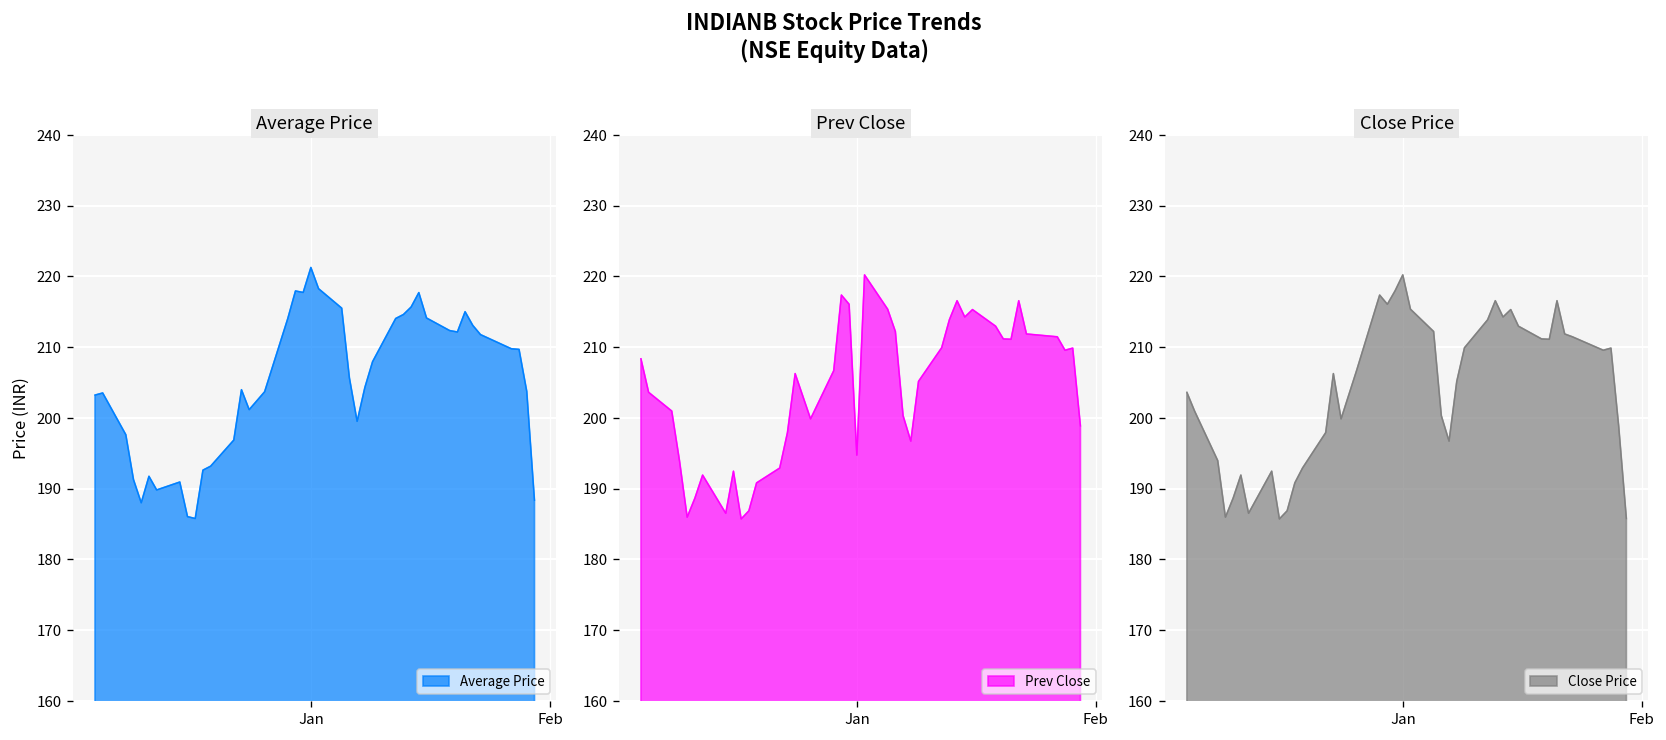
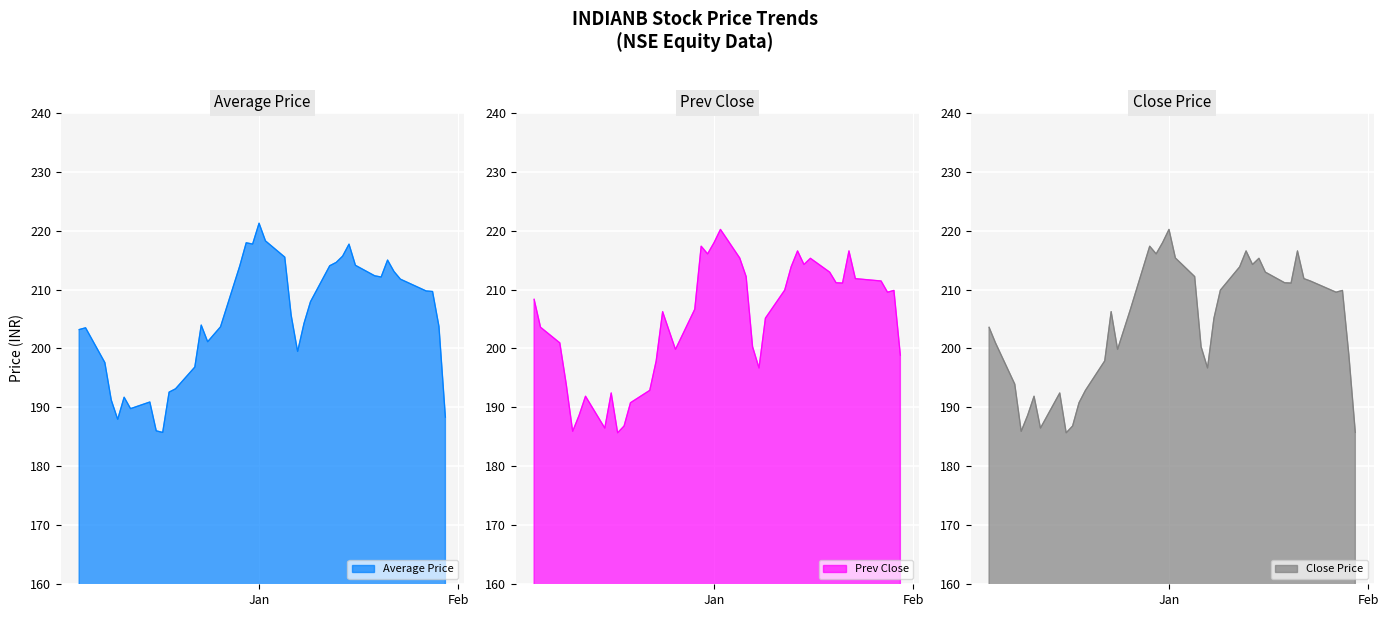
  {
    "Average Price": {
      "Jan": 221
    },
    "Prev Close": {
-     "Jan": 195
+     "Jan": 218
    },
    "Close Price": {
      "Jan": 220
    }
  }
